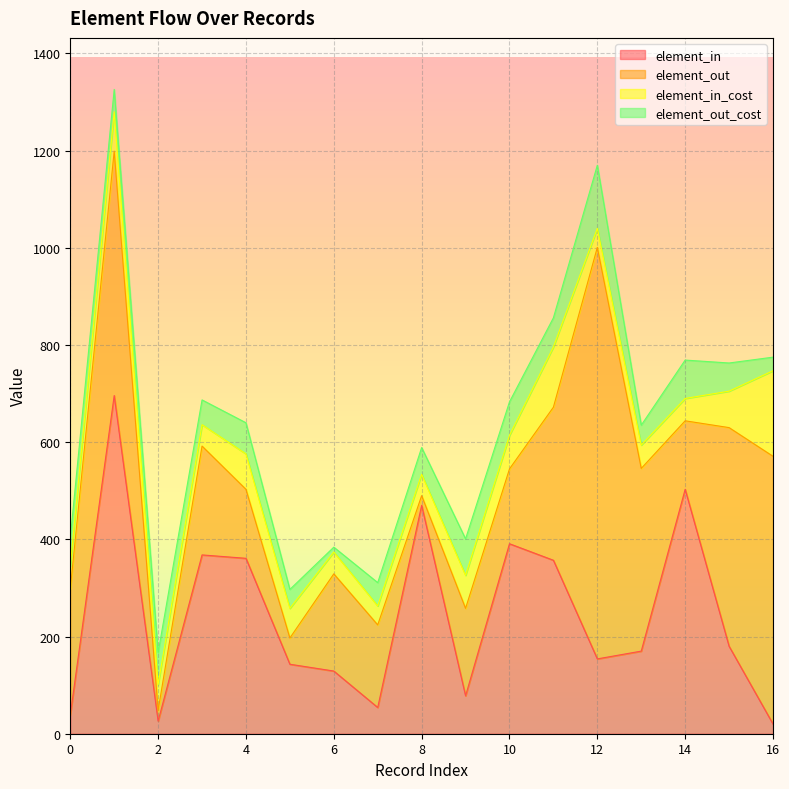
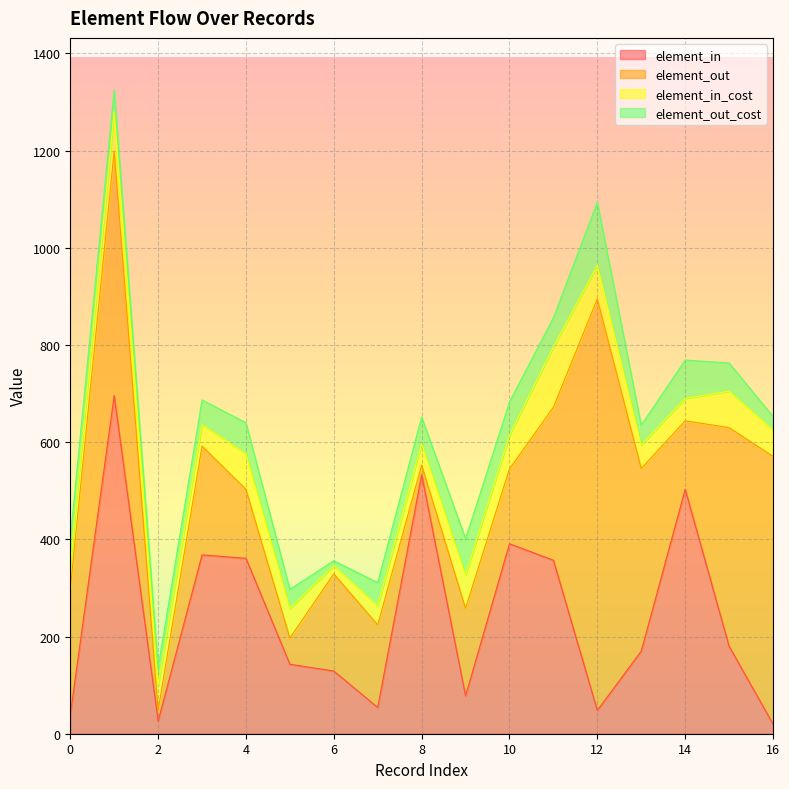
  {
    "element_in": {
      "0": 40,
      "2": 30,
      "4": 360,
      "6": 130,
-     "8": 470,
+     "8": 530,
      "10": 390,
-     "12": 150,
+     "12": 50,
      "14": 500,
      "16": 20
    },
    "element_out": {
      "0": 260,
      "2": 20,
      "4": 140,
      "6": 200,
      "8": 20,
      "10": 150,
      "12": 850,
      "14": 140,
      "16": 550
    },
    "element_in_cost": {
      "0": 50,
      "2": 50,
      "4": 70,
-     "6": 50,
+     "6": 20,
      "8": 40,
      "10": 70,
-     "12": 40,
+     "12": 70,
      "14": 50,
-     "16": 180
+     "16": 50
    },
    "element_out_cost": {
      "0": 60,
-     "2": 70,
+     "2": 40,
      "4": 60,
      "6": 10,
      "8": 60,
      "10": 70,
      "12": 130,
      "14": 80,
      "16": 30
    }
  }
